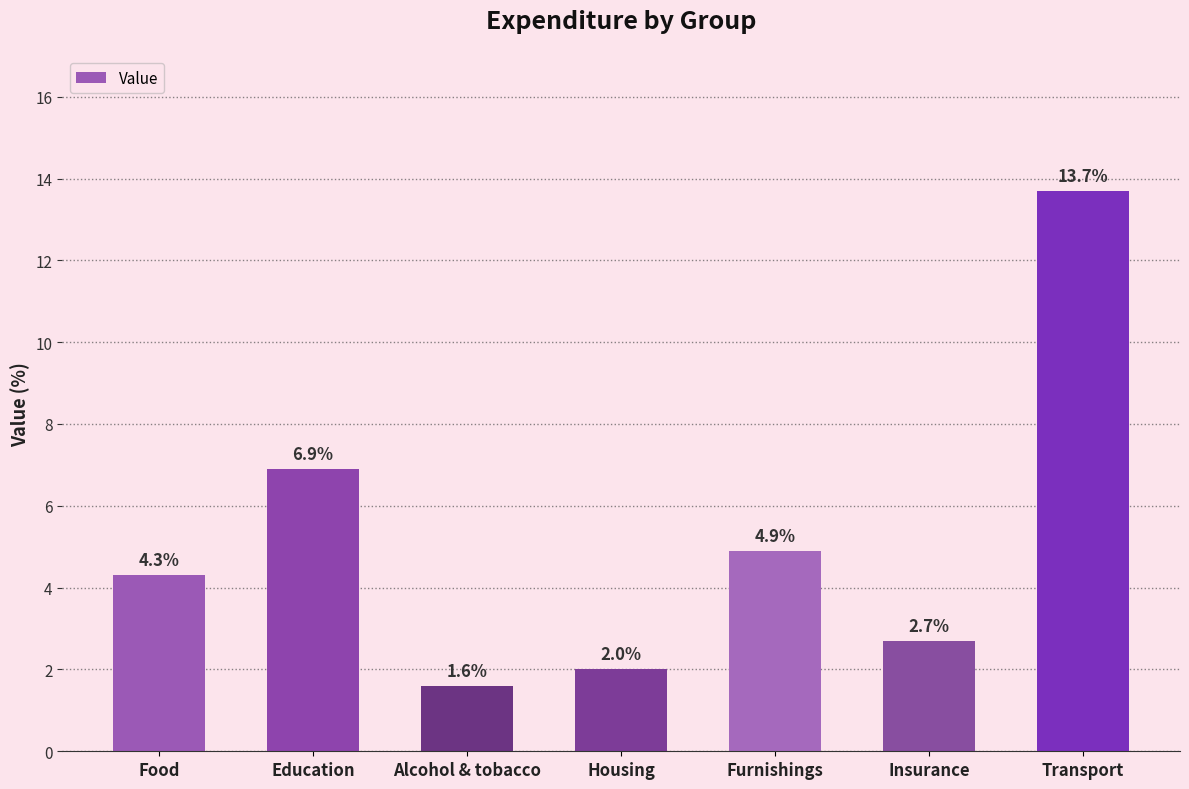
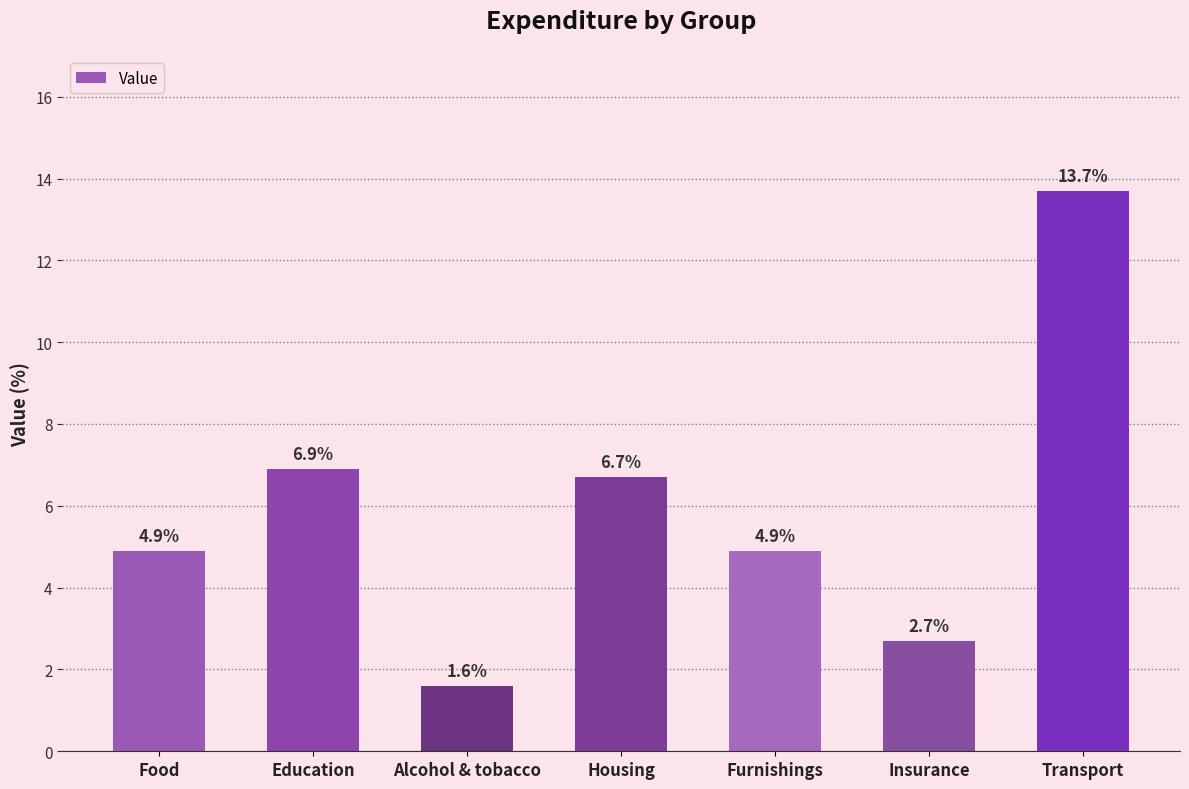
  {
-   "Food": "4.3%",
+   "Food": "4.9%",
    "Education": "6.9%",
    "Alcohol & tobacco": "1.6%",
-   "Housing": "2.0%",
+   "Housing": "6.7%",
    "Furnishings": "4.9%",
    "Insurance": "2.7%",
    "Transport": "13.7%"
  }
